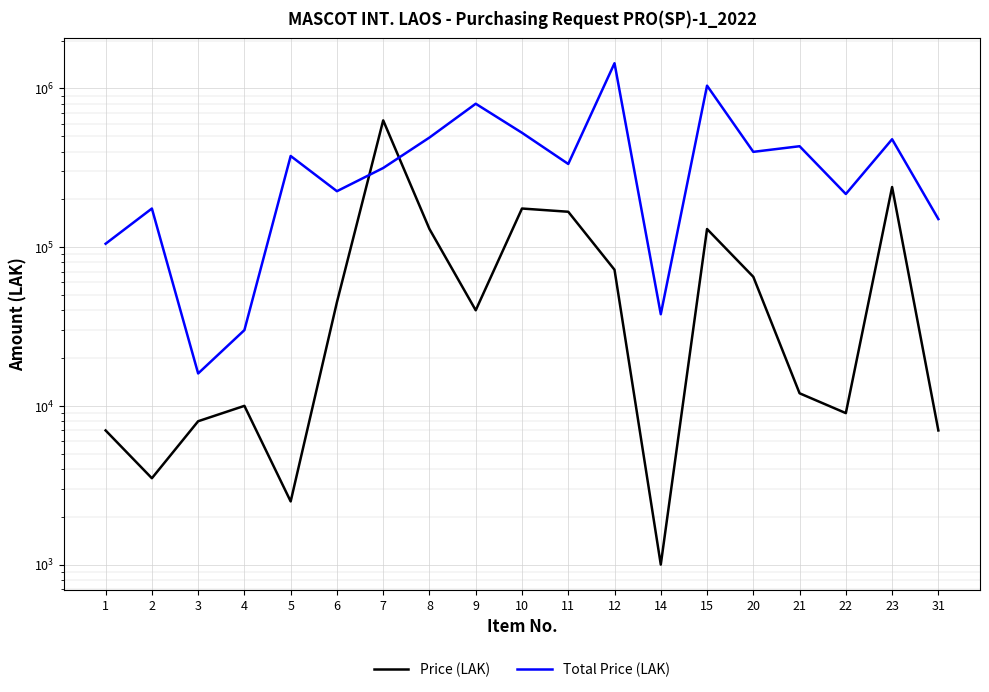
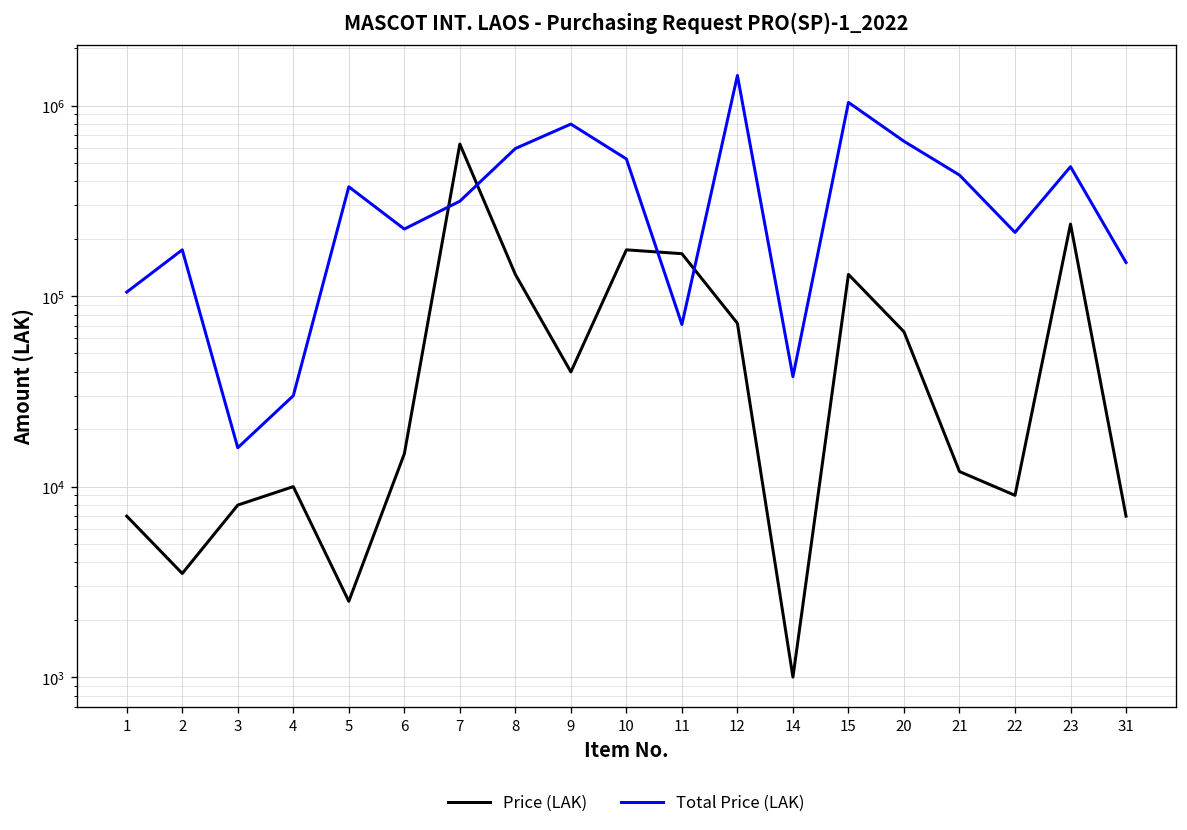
  {
    "Price (LAK)": {
      "1": 7000,
      "2": 3500,
      "3": 8000,
      "4": 10000,
      "5": 2500,
-     "6": 45000,
+     "6": 15000,
      "7": 630000,
      "8": 130000,
      "9": 40000,
      "10": 180000,
      "11": 170000,
      "12": 70000,
      "14": 1000,
      "15": 130000,
      "20": 65000,
      "21": 12000,
      "22": 9000,
      "23": 240000,
      "31": 7000
    },
    "Total Price (LAK)": {
      "1": 110000,
      "2": 180000,
      "3": 16000,
      "4": 30000,
      "5": 380000,
      "6": 230000,
      "7": 320000,
-     "8": 490000,
+     "8": 600000,
      "9": 800000,
      "10": 530000,
-     "11": 330000,
+     "11": 70000,
      "12": 1400000,
      "14": 38000,
      "15": 1000000,
-     "20": 400000,
+     "20": 650000,
      "21": 430000,
      "22": 220000,
      "23": 480000,
      "31": 150000
    }
  }
